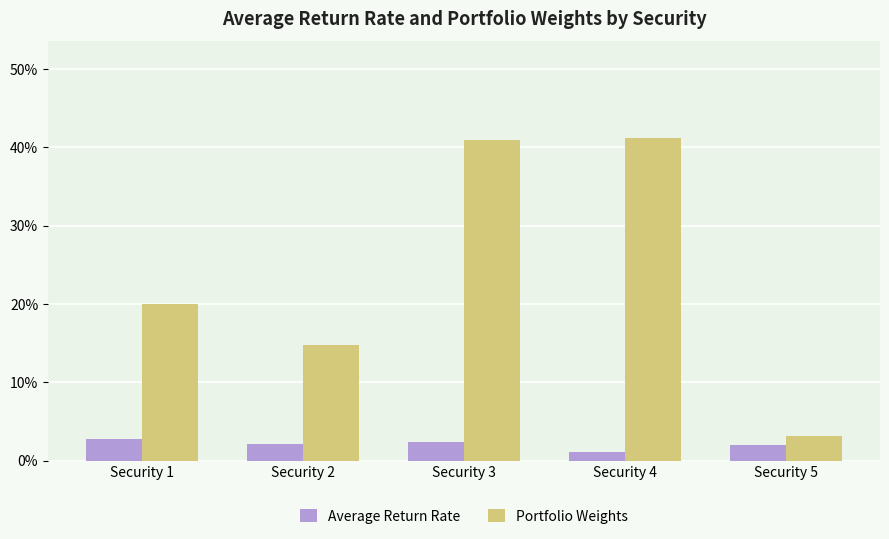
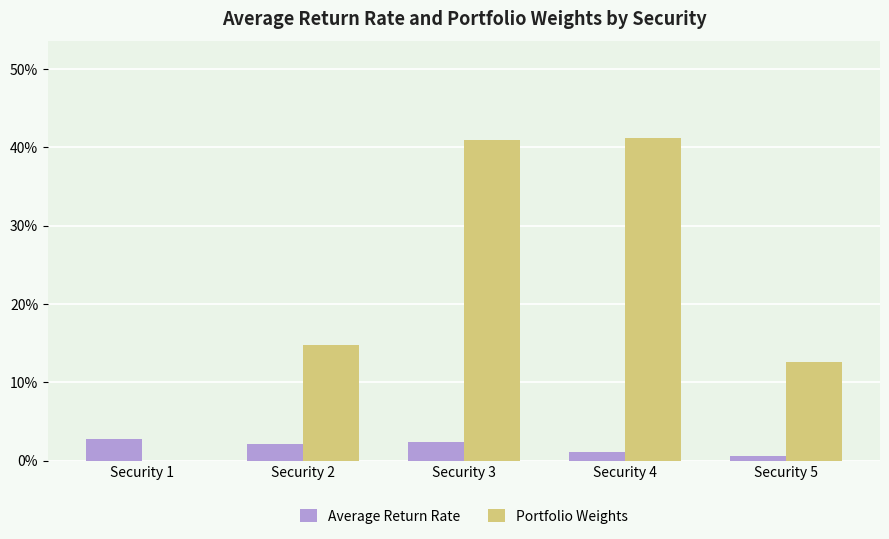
  {
    "Average Return Rate": {
      "Security 1": "3%",
      "Security 2": "2%",
      "Security 3": "2%",
      "Security 4": "1%",
-     "Security 5": "2%"
+     "Security 5": "1%"
    },
    "Portfolio Weights": {
-     "Security 1": "20%",
+     "Security 1": "0%",
      "Security 2": "15%",
      "Security 3": "41%",
      "Security 4": "41%",
-     "Security 5": "3%"
+     "Security 5": "13%"
    }
  }
